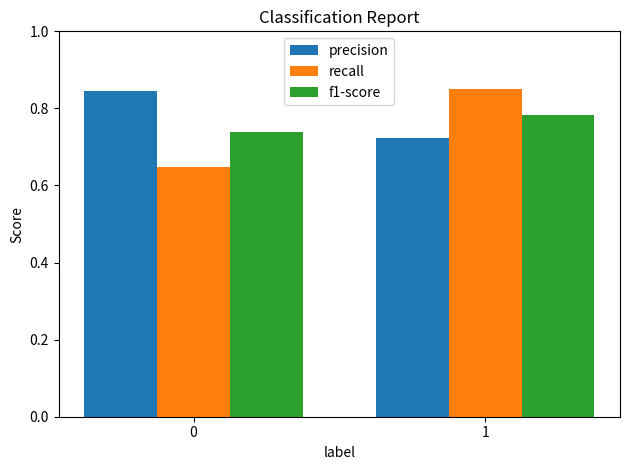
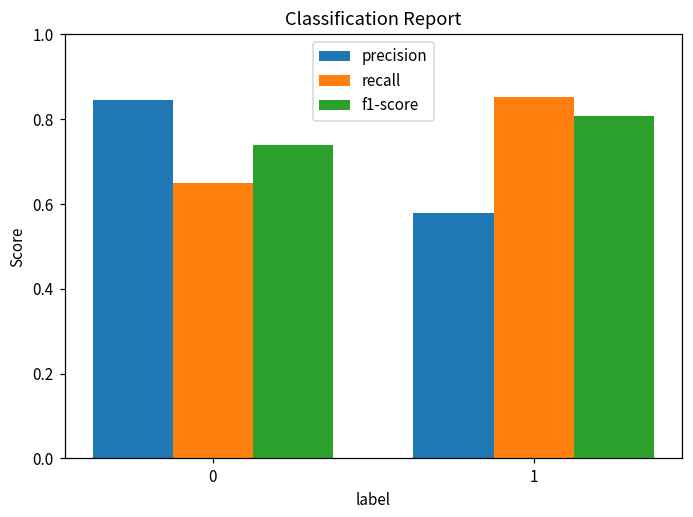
  {
    "precision": {
      "0": 0.85,
-     "1": 0.72
+     "1": 0.58
    },
    "recall": {
      "0": 0.65,
      "1": 0.85
    },
    "f1-score": {
      "0": 0.74,
-     "1": 0.78
+     "1": 0.81
    }
  }
